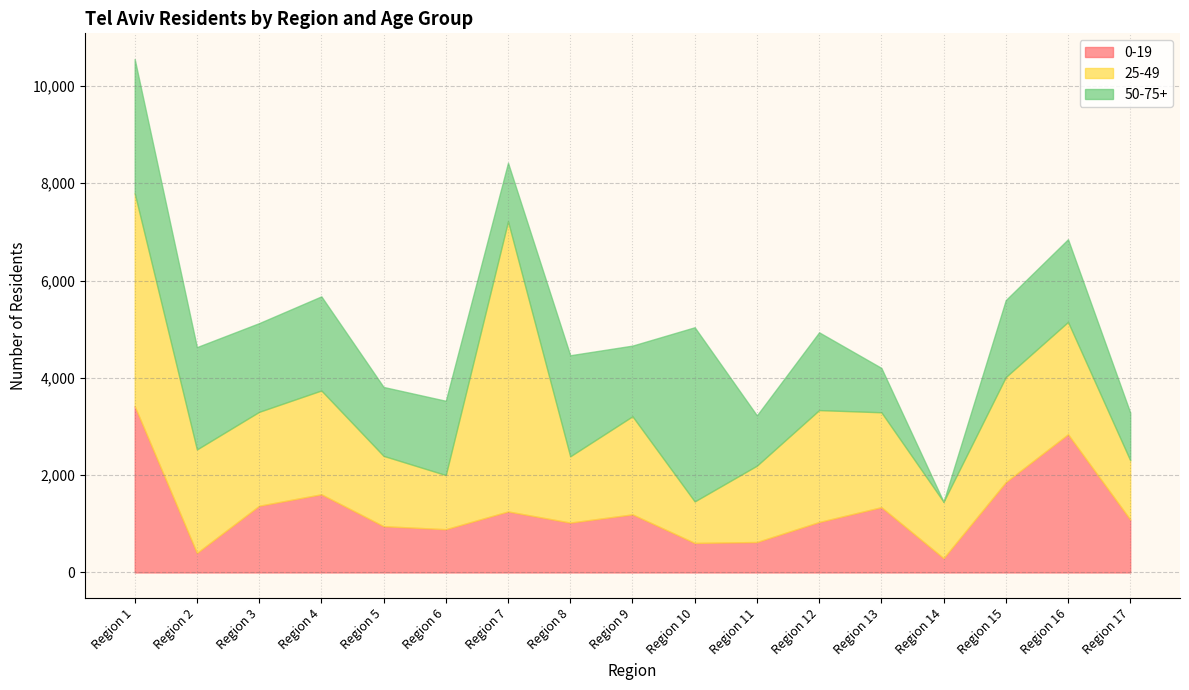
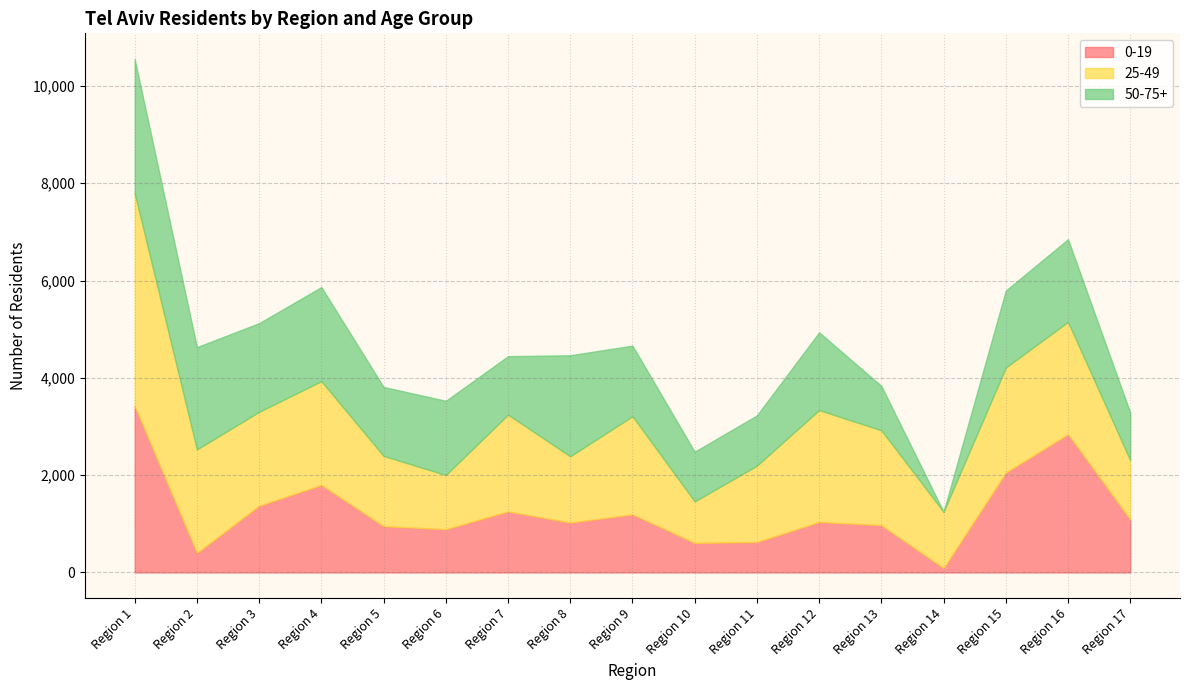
  {
    "0-19": {
      "Region 1": "3,400",
      "Region 2": "400",
      "Region 3": "1,400",
-     "Region 4": "1,600",
+     "Region 4": "1,800",
      "Region 5": "1,000",
      "Region 6": "900",
      "Region 7": "1,300",
      "Region 8": "1,000",
      "Region 9": "1,200",
      "Region 10": "600",
      "Region 11": "600",
      "Region 12": "1,000",
-     "Region 13": "1,300",
-     "Region 14": "300",
-     "Region 15": "1,900",
+     "Region 13": "1,000",
+     "Region 14": "100",
+     "Region 15": "2,100",
      "Region 16": "2,800",
      "Region 17": "1,100"
    },
    "25-49": {
      "Region 1": "4,400",
      "Region 2": "2,100",
      "Region 3": "1,900",
      "Region 4": "2,100",
      "Region 5": "1,400",
      "Region 6": "1,100",
-     "Region 7": "6,000",
+     "Region 7": "2,000",
      "Region 8": "1,400",
      "Region 9": "2,000",
      "Region 10": "900",
      "Region 11": "1,600",
      "Region 12": "2,300",
      "Region 13": "2,000",
      "Region 15": "2,200",
      "Region 16": "2,300",
      "Region 17": "1,200"
    },
    "50-75+": {
      "Region 1": "2,800",
      "Region 2": "2,100",
      "Region 3": "1,800",
      "Region 4": "1,900",
      "Region 5": "1,400",
      "Region 6": "1,500",
      "Region 7": "1,200",
      "Region 8": "2,100",
      "Region 9": "1,500",
-     "Region 10": "3,600",
+     "Region 10": "1,000",
      "Region 11": "1,000",
      "Region 12": "1,600",
      "Region 13": "900",
      "Region 15": "1,600",
      "Region 16": "1,700",
      "Region 17": "1,000"
    }
  }
